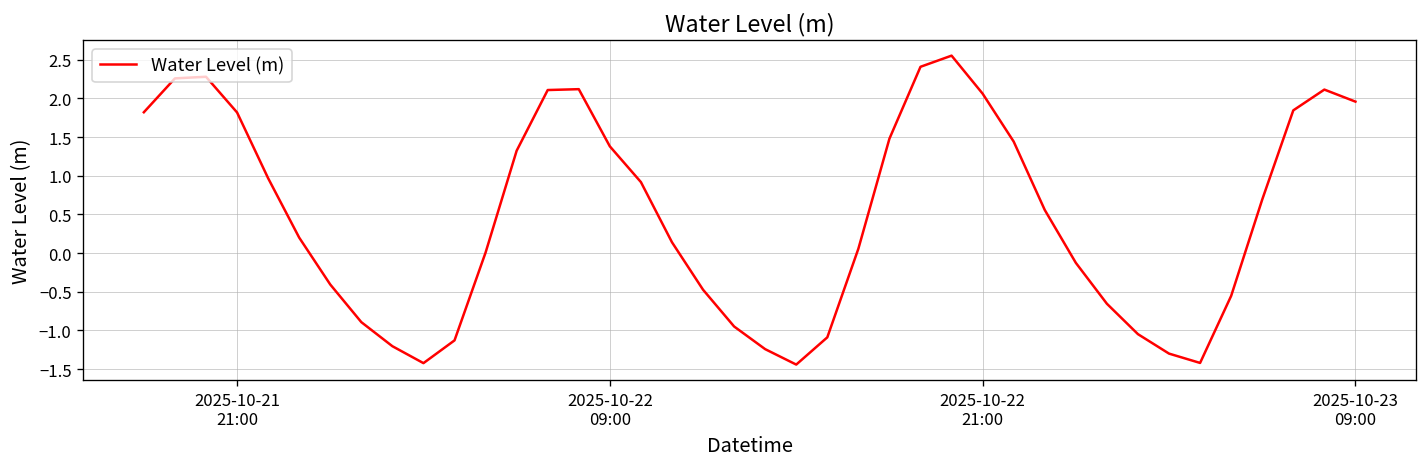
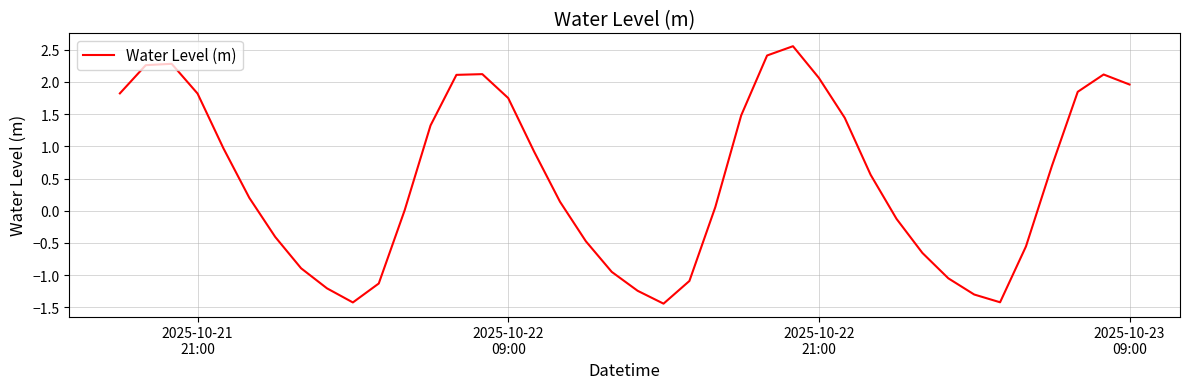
  {
    "2025-10-21 21:00": 1.8,
-   "2025-10-22 09:00": 1.4,
+   "2025-10-22 09:00": 1.7,
    "2025-10-22 21:00": 2.1,
    "2025-10-23 09:00": 2.0
  }
